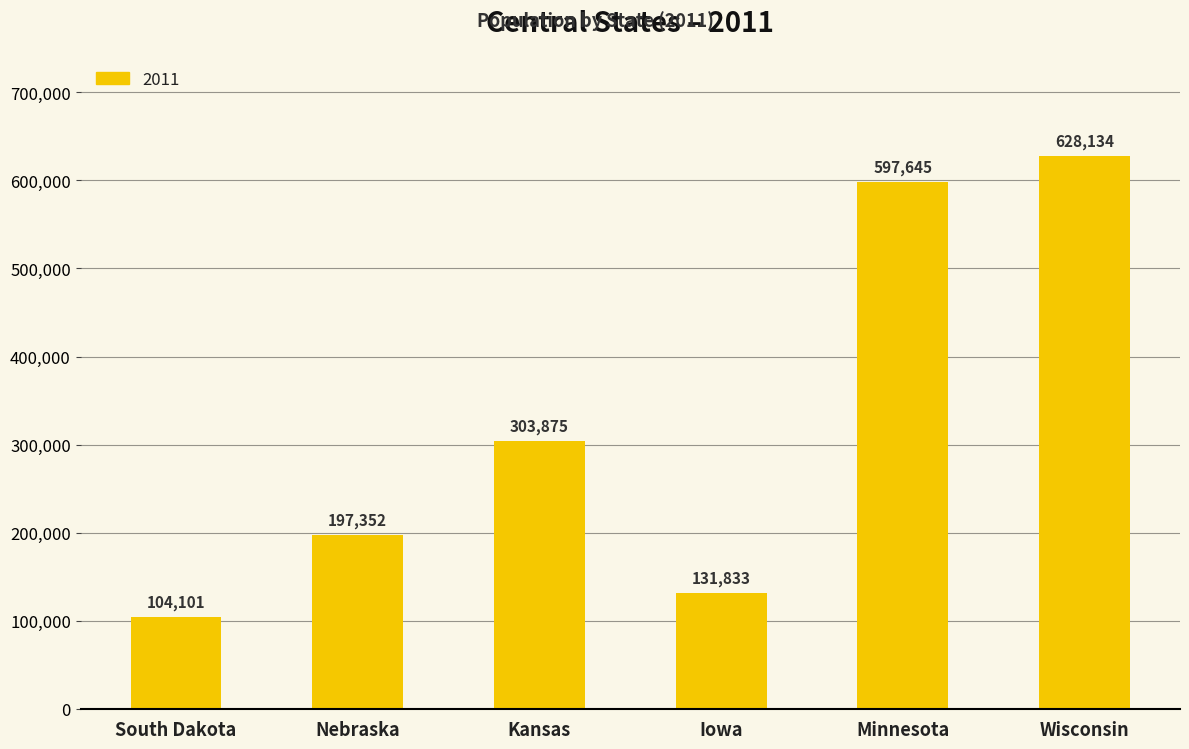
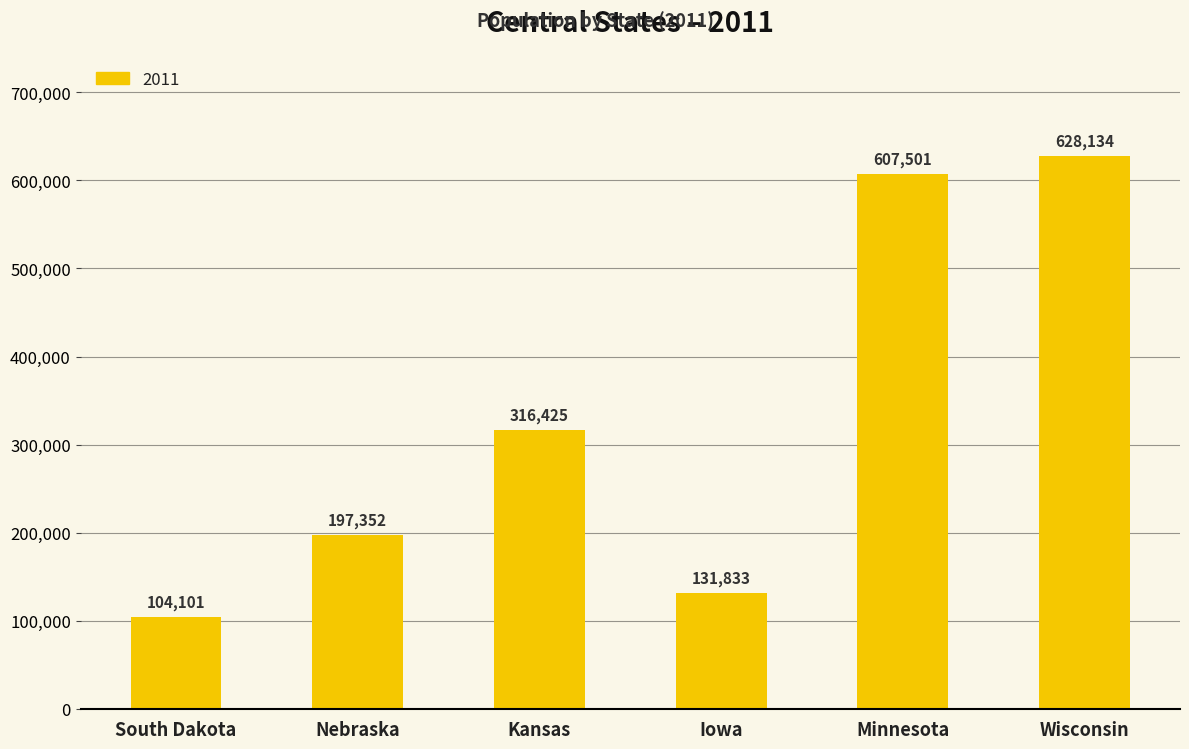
  {
    "South Dakota": "104,101",
    "Nebraska": "197,352",
-   "Kansas": "303,875",
+   "Kansas": "316,425",
    "Iowa": "131,833",
-   "Minnesota": "597,645",
+   "Minnesota": "607,501",
    "Wisconsin": "628,134"
  }
